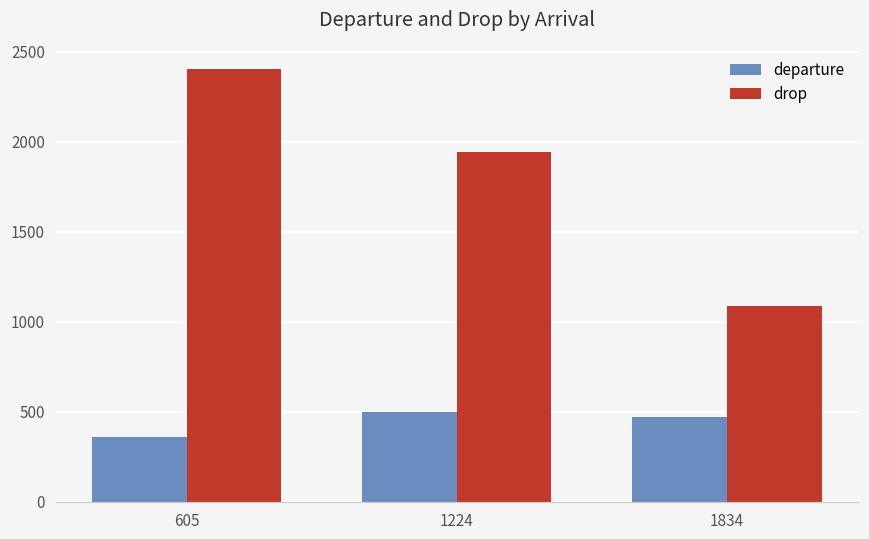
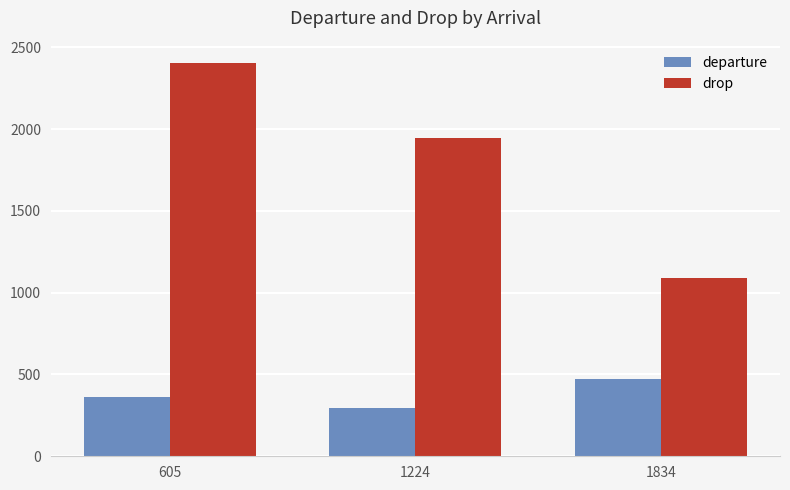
  {
    "departure": {
      "605": 360,
-     "1224": 500,
+     "1224": 290,
      "1834": 470
    },
    "drop": {
      "605": 2400,
      "1224": 1950,
      "1834": 1090
    }
  }
